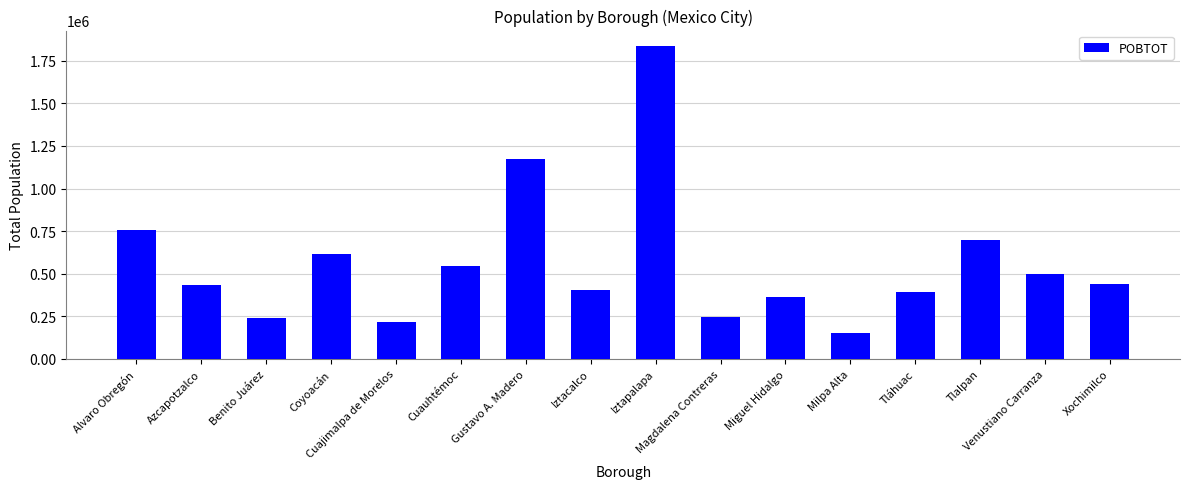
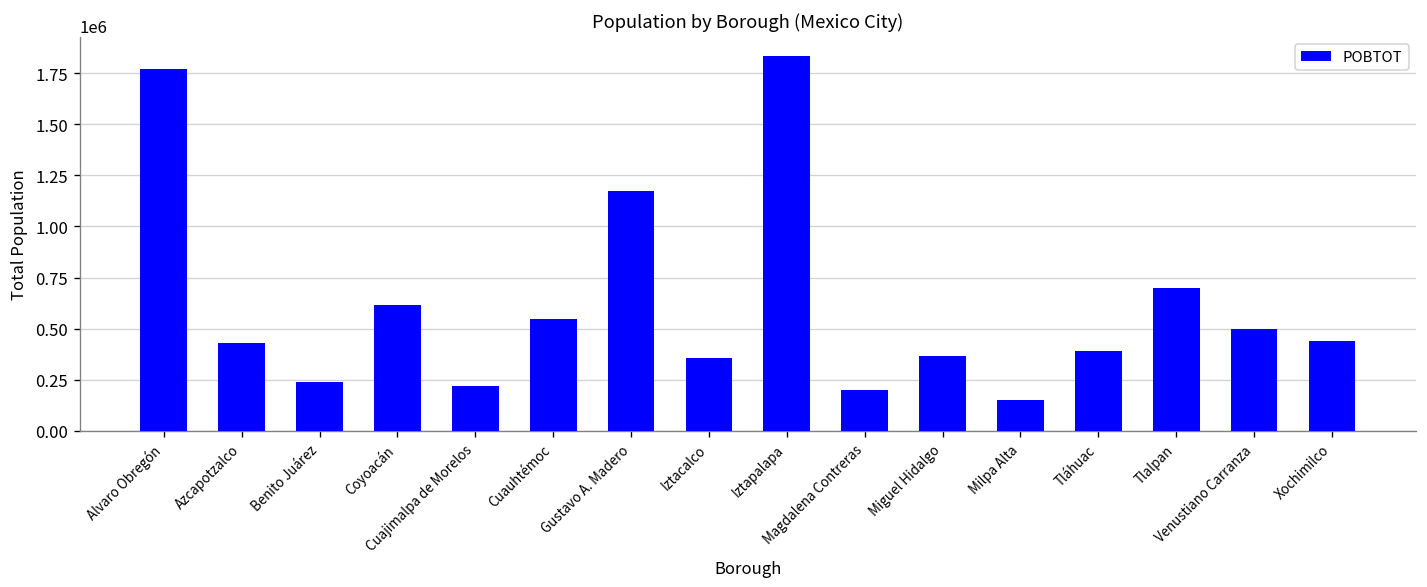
  {
-   "Alvaro Obregón": 760000,
+   "Alvaro Obregón": 1770000,
    "Azcapotzalco": 430000,
    "Benito Juárez": 240000,
    "Coyoacán": 610000,
    "Cuajimalpa de Morelos": 220000,
    "Cuauhtémoc": 550000,
    "Gustavo A. Madero": 1170000,
-   "Iztacalco": 400000,
+   "Iztacalco": 360000,
    "Iztapalapa": 1840000,
-   "Magdalena Contreras": 250000,
+   "Magdalena Contreras": 200000,
    "Miguel Hidalgo": 370000,
    "Milpa Alta": 150000,
    "Tláhuac": 390000,
    "Tlalpan": 700000,
    "Venustiano Carranza": 500000,
    "Xochimilco": 440000
  }
